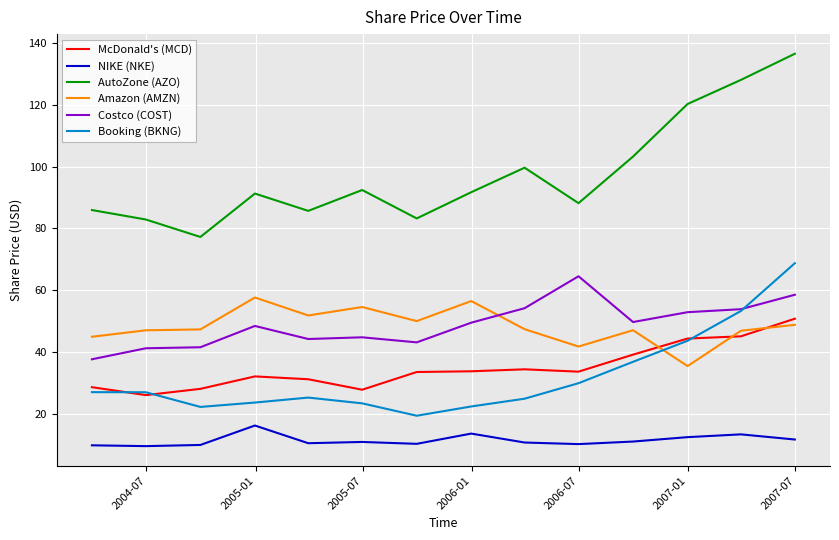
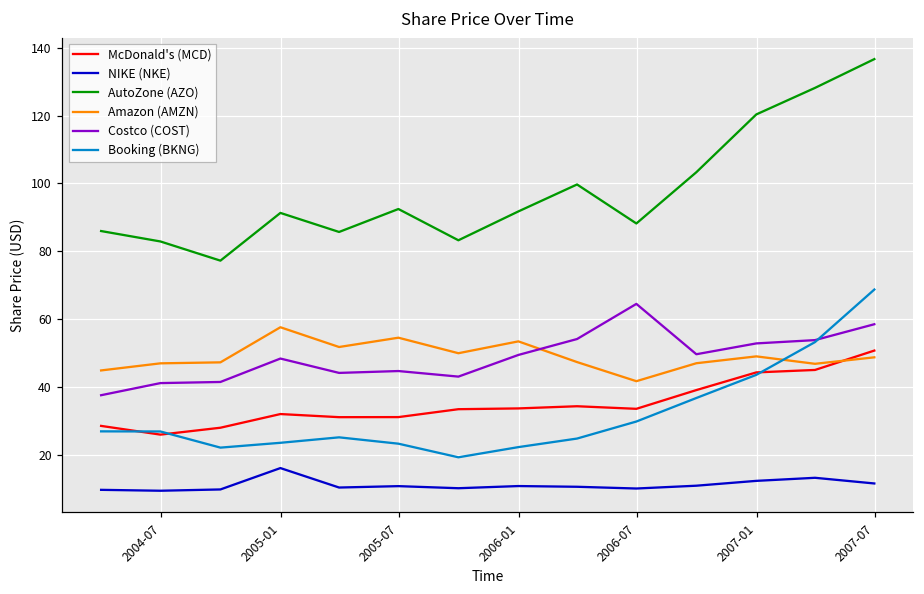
  {
    "McDonald's (MCD)": {
      "2004-07": 26,
      "2005-01": 32,
-     "2005-07": 28,
+     "2005-07": 31,
      "2006-01": 34,
      "2006-07": 34,
      "2007-07": 51
    },
    "NIKE (NKE)": {
      "2004-07": 9,
      "2005-01": 16,
      "2005-07": 11,
-     "2006-01": 14,
+     "2006-01": 11,
      "2006-07": 10,
      "2007-01": 12,
      "2007-07": 12
    },
    "AutoZone (AZO)": {
      "2004-07": 83,
      "2005-01": 91,
      "2005-07": 92,
      "2006-01": 92,
      "2006-07": 88,
      "2007-01": 120,
      "2007-07": 137
    },
    "Amazon (AMZN)": {
      "2004-07": 47,
      "2005-01": 58,
      "2005-07": 55,
-     "2006-01": 56,
+     "2006-01": 53,
      "2006-07": 42,
-     "2007-01": 35,
+     "2007-01": 49,
      "2007-07": 49
    },
    "Costco (COST)": {
      "2004-07": 41,
      "2005-01": 48,
      "2005-07": 45,
      "2006-01": 49,
      "2006-07": 65,
      "2007-01": 53,
      "2007-07": 59
    },
    "Booking (BKNG)": {
      "2004-07": 27,
      "2005-01": 24,
      "2005-07": 23,
      "2006-01": 22,
      "2006-07": 30,
      "2007-07": 69
    }
  }
